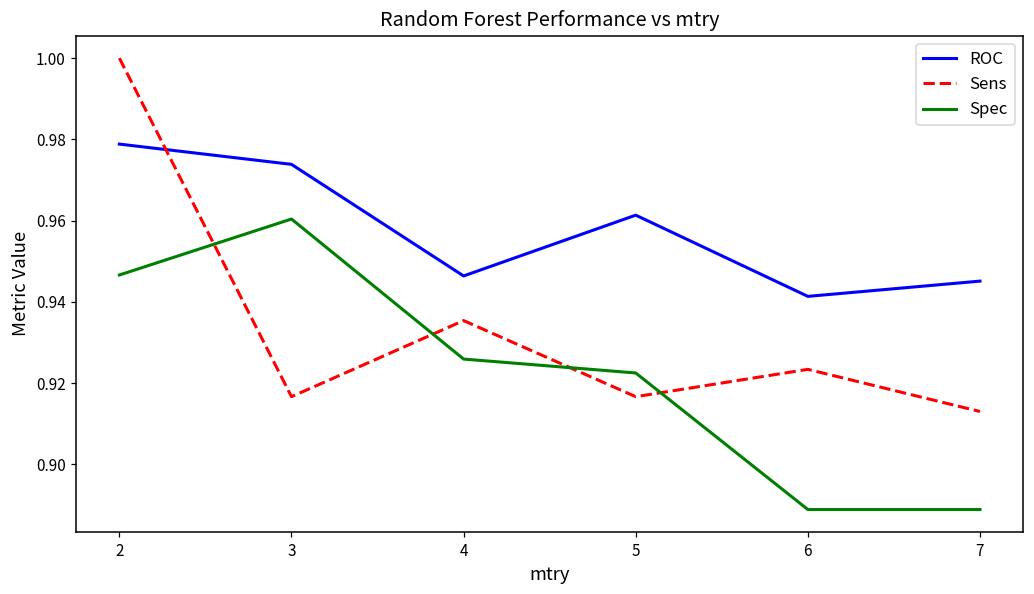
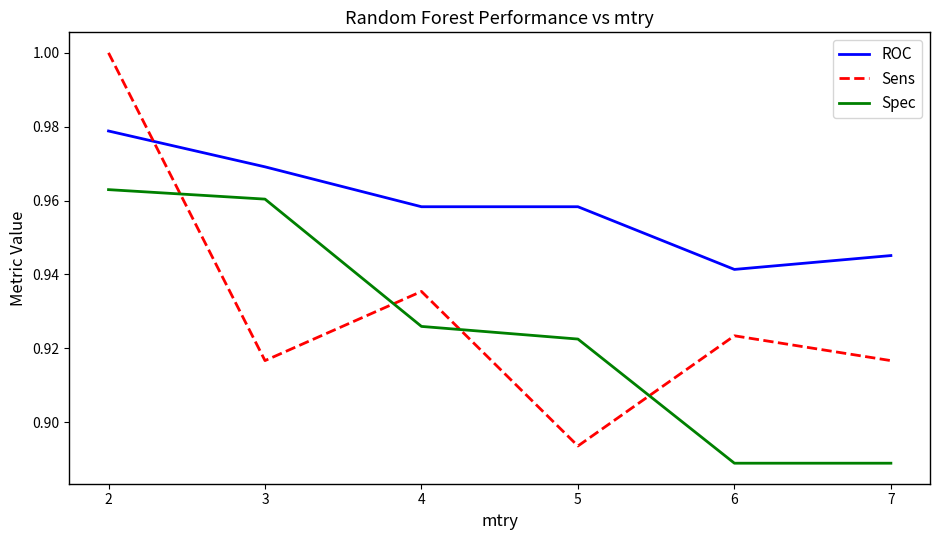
  {
    "ROC": {
      "2": 0.979,
-     "3": 0.974,
-     "4": 0.946,
-     "5": 0.961,
+     "3": 0.969,
+     "4": 0.958,
+     "5": 0.958,
      "6": 0.941,
      "7": 0.945
    },
    "Sens": {
      "2": 1.000,
      "3": 0.917,
      "4": 0.935,
-     "5": 0.917,
+     "5": 0.894,
      "6": 0.923,
-     "7": 0.913
+     "7": 0.917
    },
    "Spec": {
-     "2": 0.947,
+     "2": 0.963,
      "3": 0.960,
      "4": 0.926,
      "5": 0.923,
      "6": 0.889,
      "7": 0.889
    }
  }
